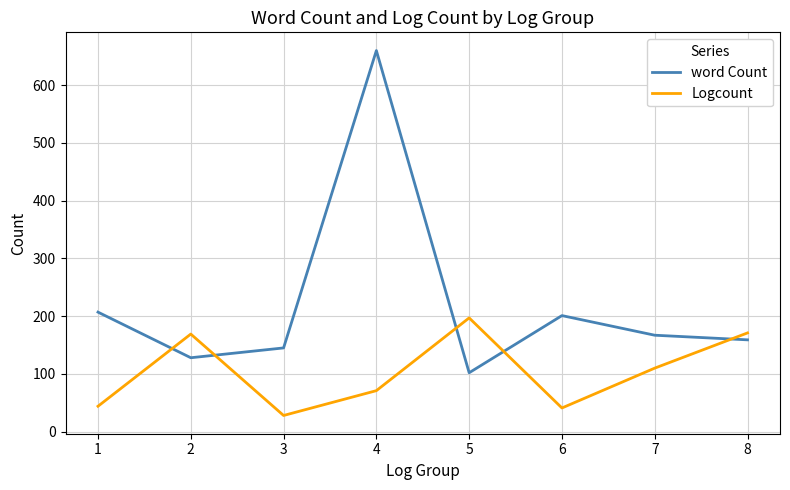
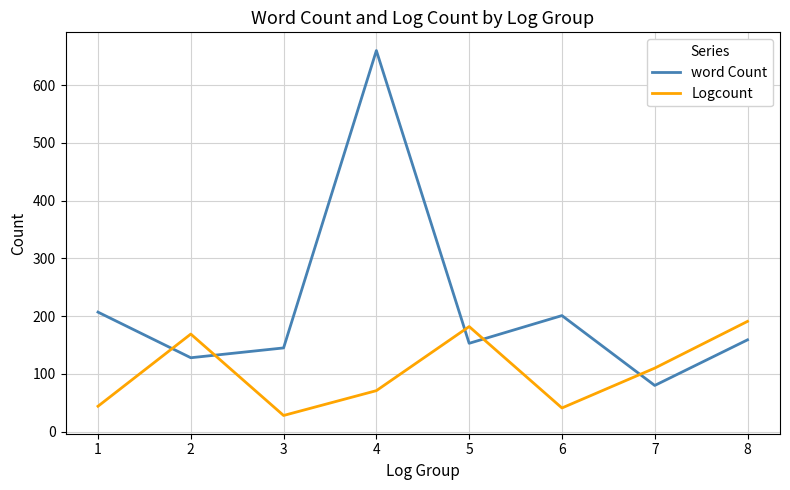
  {
    "word Count": {
      "1": 210,
      "2": 130,
      "3": 150,
      "4": 660,
-     "5": 100,
+     "5": 150,
      "6": 200,
-     "7": 170,
+     "7": 80,
      "8": 160
    },
    "Logcount": {
      "1": 40,
      "2": 170,
      "3": 30,
      "4": 70,
-     "5": 200,
+     "5": 180,
      "6": 40,
      "7": 110,
-     "8": 170
+     "8": 190
    }
  }
